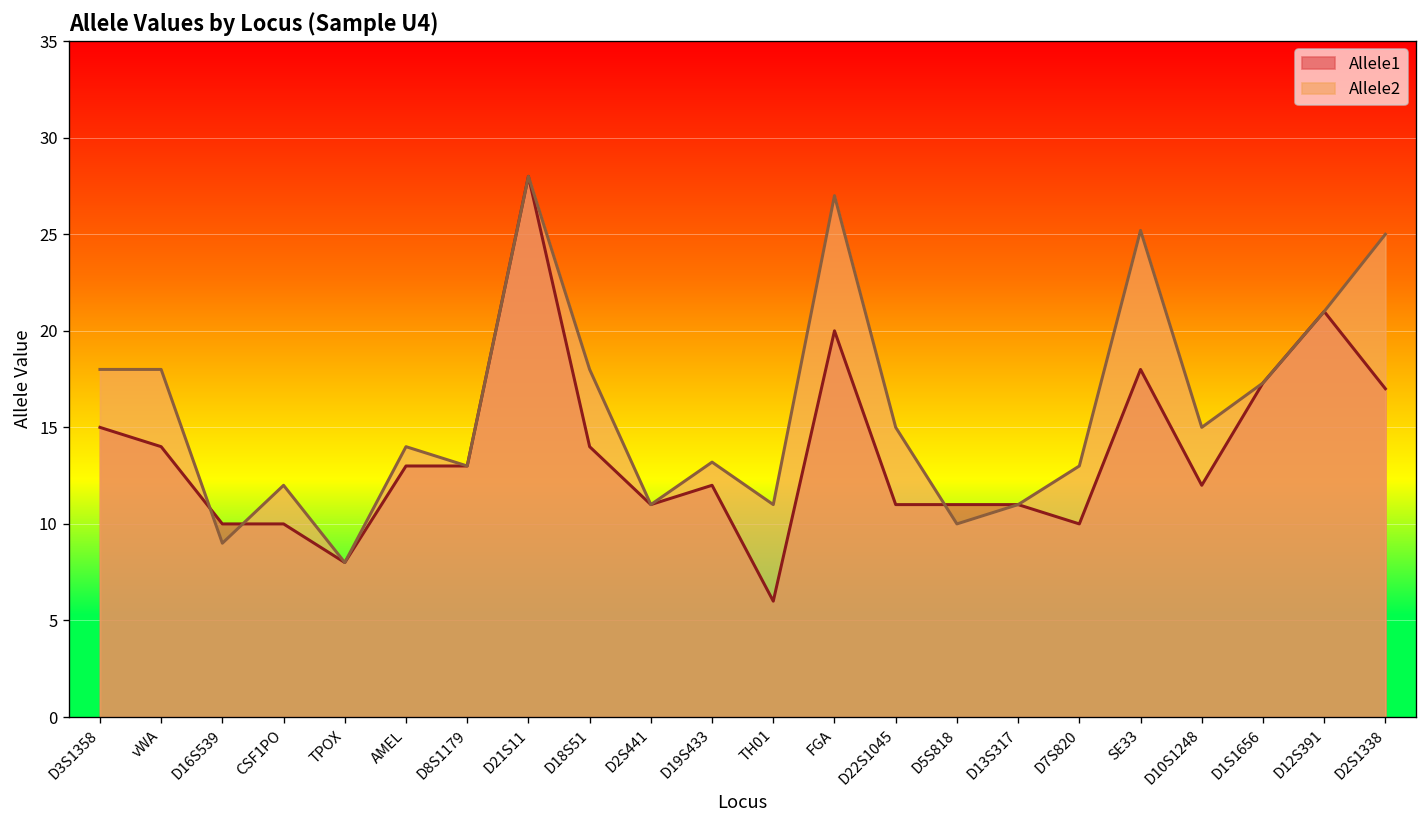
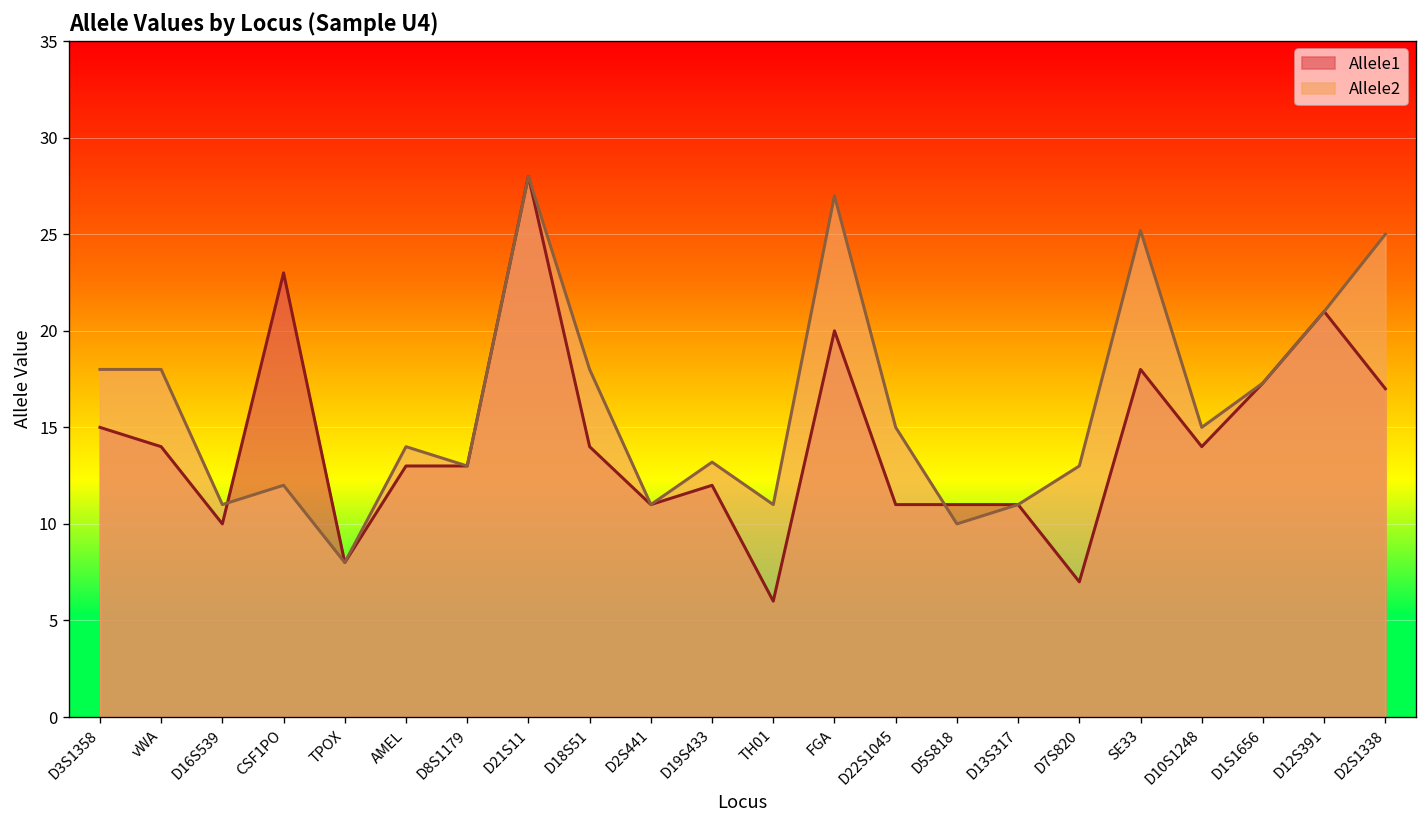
  {
    "Allele1": {
      "D3S1358": 15,
      "vWA": 14,
      "D16S539": 10,
-     "CSF1PO": 10,
+     "CSF1PO": 23,
      "AMEL": 13,
      "D18S51": 14,
      "D19S433": 12,
      "TH01": 6,
      "FGA": 20,
      "D22S1045": 11,
      "D5S818": 11,
-     "D7S820": 10,
+     "D7S820": 7,
      "SE33": 18,
-     "D10S1248": 12,
+     "D10S1248": 14,
      "D2S1338": 17
    },
    "Allele2": {
      "D3S1358": 18,
      "vWA": 18,
-     "D16S539": 9,
+     "D16S539": 11,
      "CSF1PO": 12,
      "AMEL": 14,
      "D18S51": 18,
      "D19S433": 13.2,
      "TH01": 11,
      "FGA": 27,
      "D22S1045": 15,
      "D5S818": 10,
      "D7S820": 13,
      "SE33": 25.2,
      "D10S1248": 15,
      "D2S1338": 25
    }
  }
